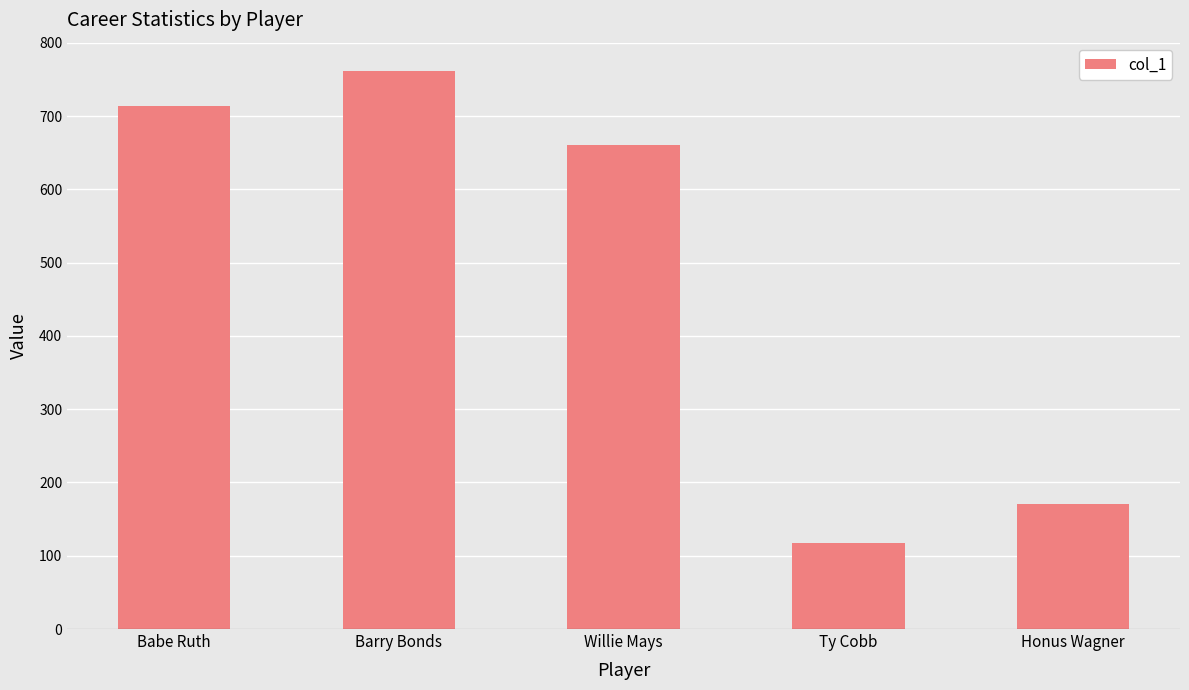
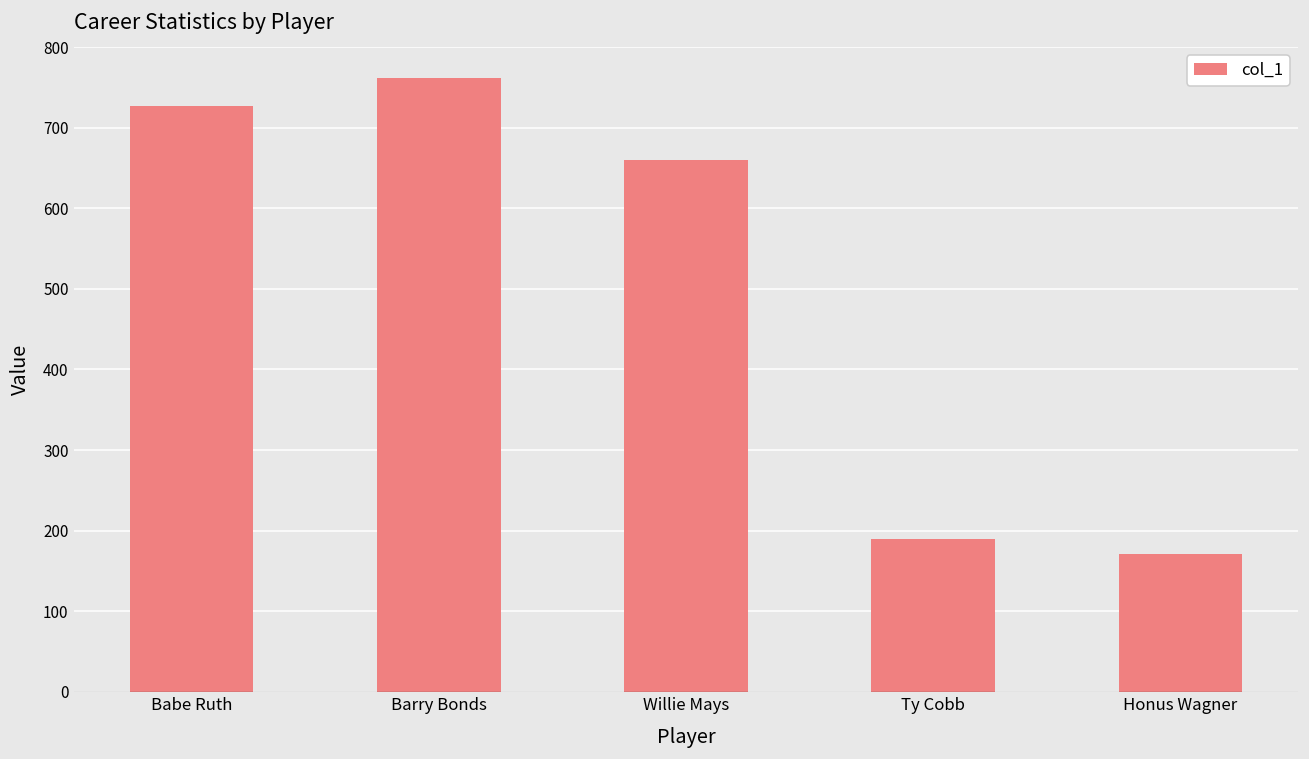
  {
-   "Babe Ruth": 710,
+   "Babe Ruth": 730,
    "Barry Bonds": 760,
    "Willie Mays": 660,
-   "Ty Cobb": 120,
+   "Ty Cobb": 190,
    "Honus Wagner": 170
  }
